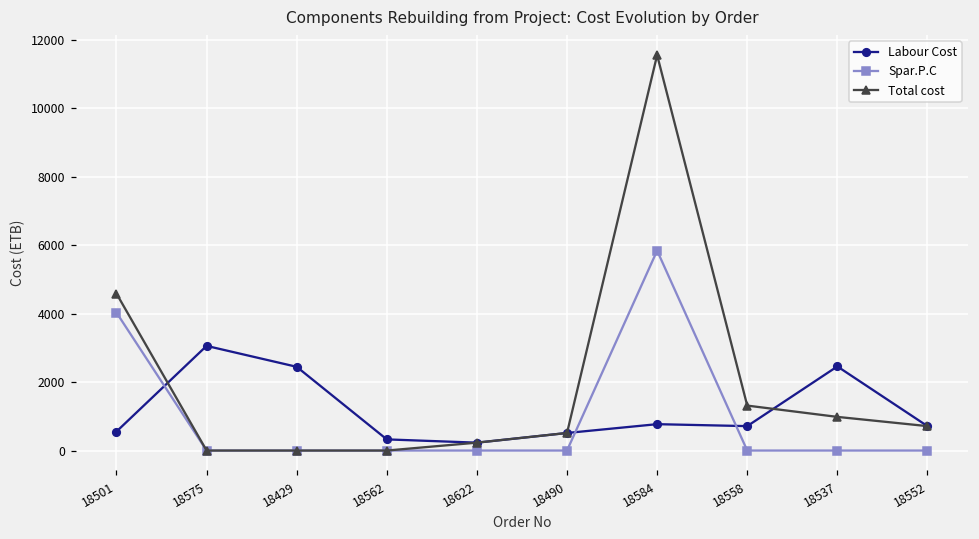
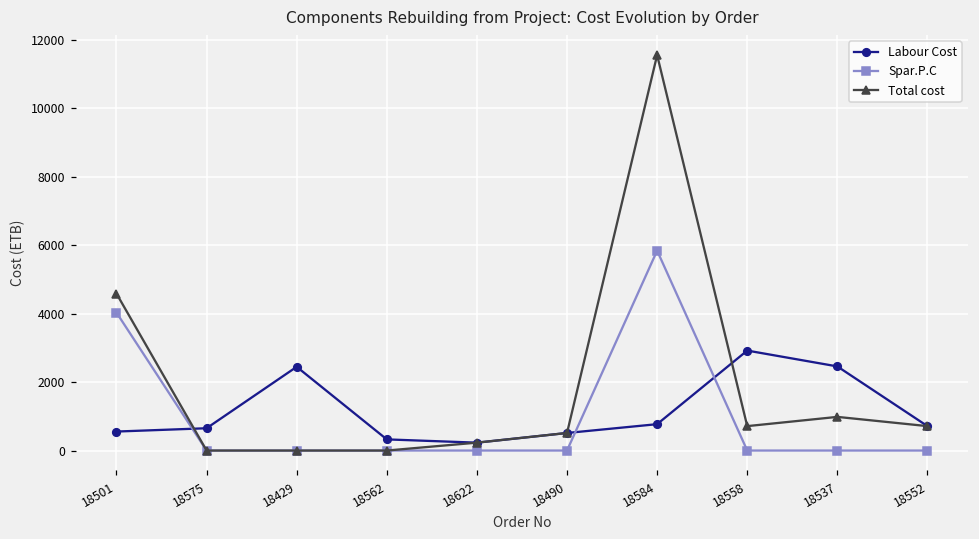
  {
    "Labour Cost": {
      "18501": 600,
-     "18575": 3100,
+     "18575": 700,
      "18429": 2400,
      "18562": 300,
      "18584": 800,
-     "18558": 700,
+     "18558": 2900,
      "18537": 2500
    },
    "Spar.P.C": {
      "18501": 4000,
      "18622": 0,
      "18490": 0,
      "18584": 5800,
      "18558": 0,
      "18537": 0,
      "18552": 0
    },
    "Total cost": {
      "18501": 4600,
      "18584": 11600,
-     "18558": 1300,
+     "18558": 700,
      "18537": 1000
    }
  }
